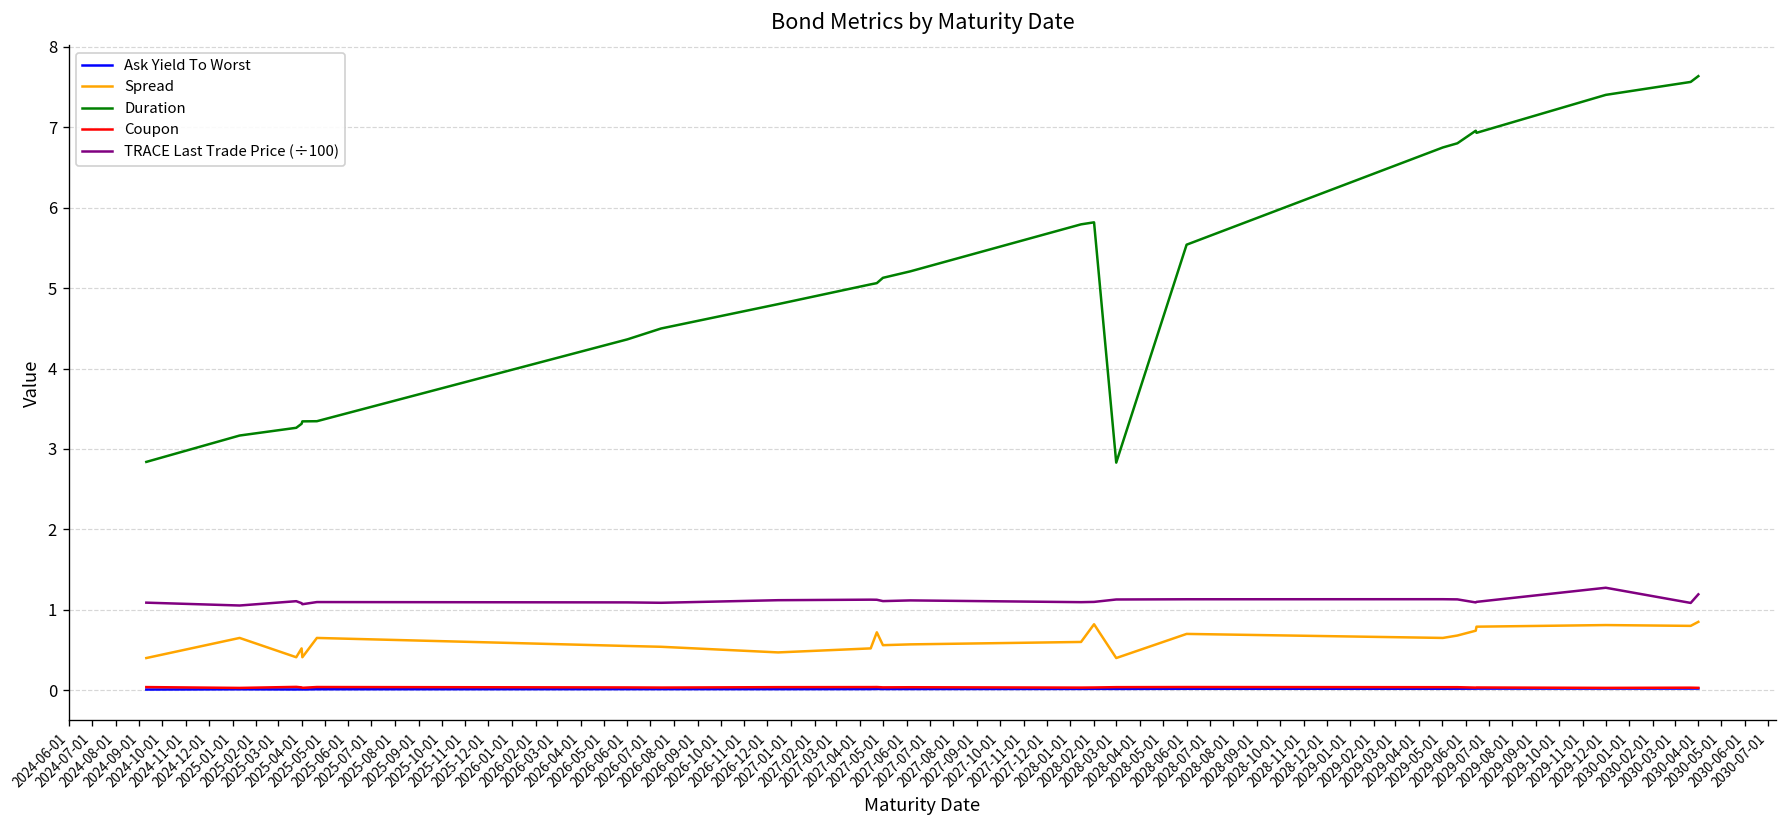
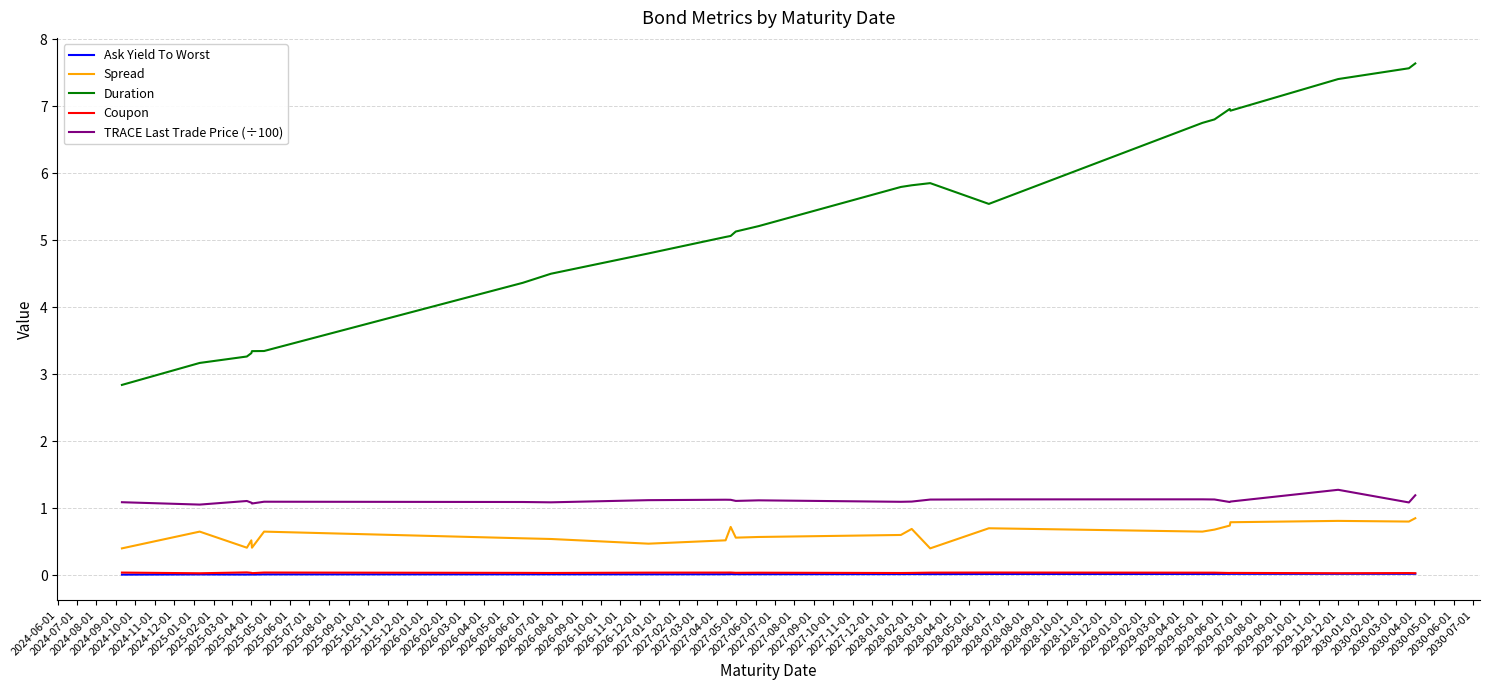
  {
    "Spread": {
      "2025-04-01": 0.5,
      "2026-06-01": 0.6,
      "2027-05-01": 0.6,
-     "2028-02-01": 0.8,
+     "2028-02-01": 0.7,
      "2028-03-01": 0.4,
      "2028-06-01": 0.7,
      "2029-12-01": 0.8,
      "2030-04-01": 0.9
    },
    "Duration": {
      "2025-04-01": 3.3,
      "2026-06-01": 4.4,
      "2027-05-01": 5.1,
      "2028-02-01": 5.8,
-     "2028-03-01": 2.8,
+     "2028-03-01": 5.9,
      "2028-06-01": 5.5,
      "2029-12-01": 7.4,
      "2030-04-01": 7.6
    },
    "TRACE Last Trade Price (÷100)": {
      "2025-04-01": 1.1,
      "2026-06-01": 1.1,
      "2027-05-01": 1.1,
      "2028-02-01": 1.1,
      "2028-03-01": 1.1,
      "2028-06-01": 1.1,
      "2029-12-01": 1.3,
      "2030-04-01": 1.2
    }
  }
